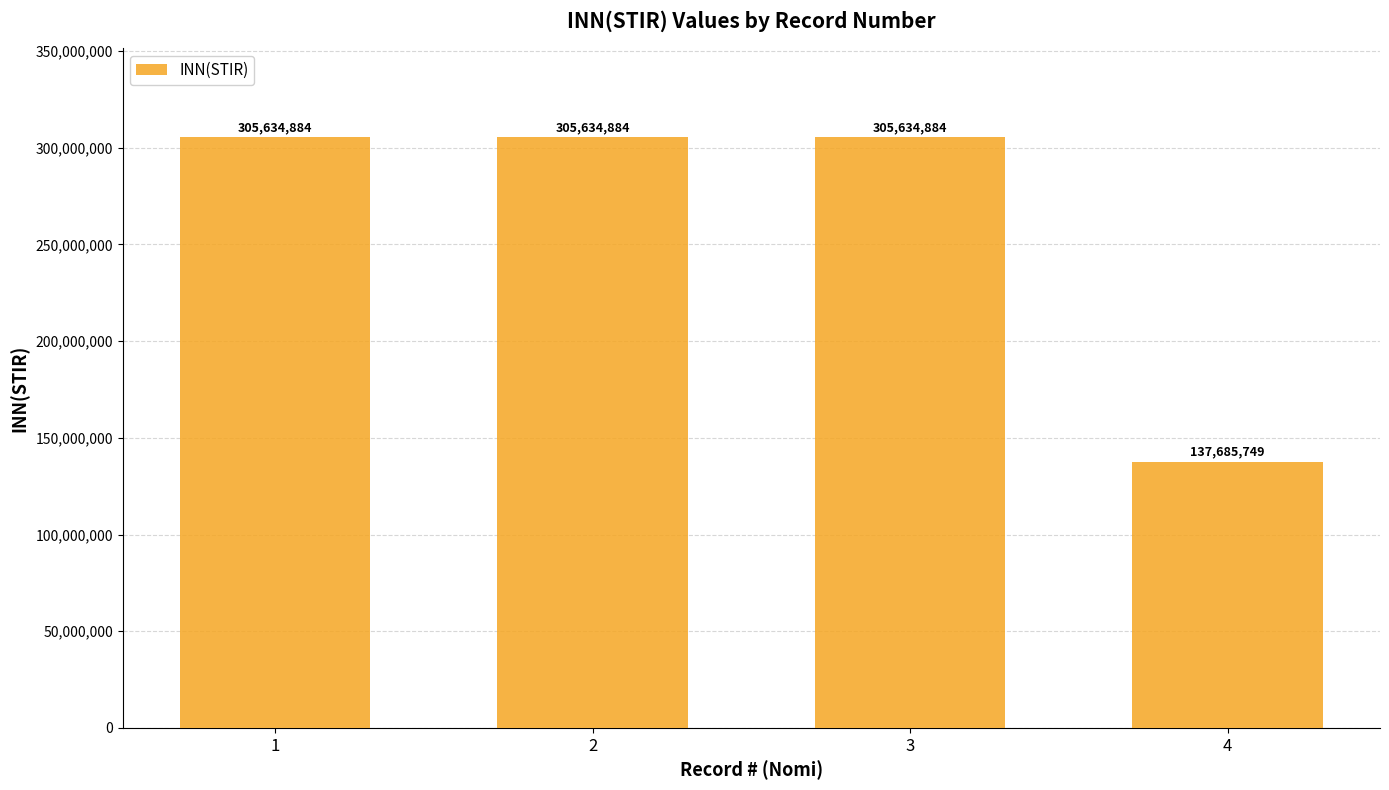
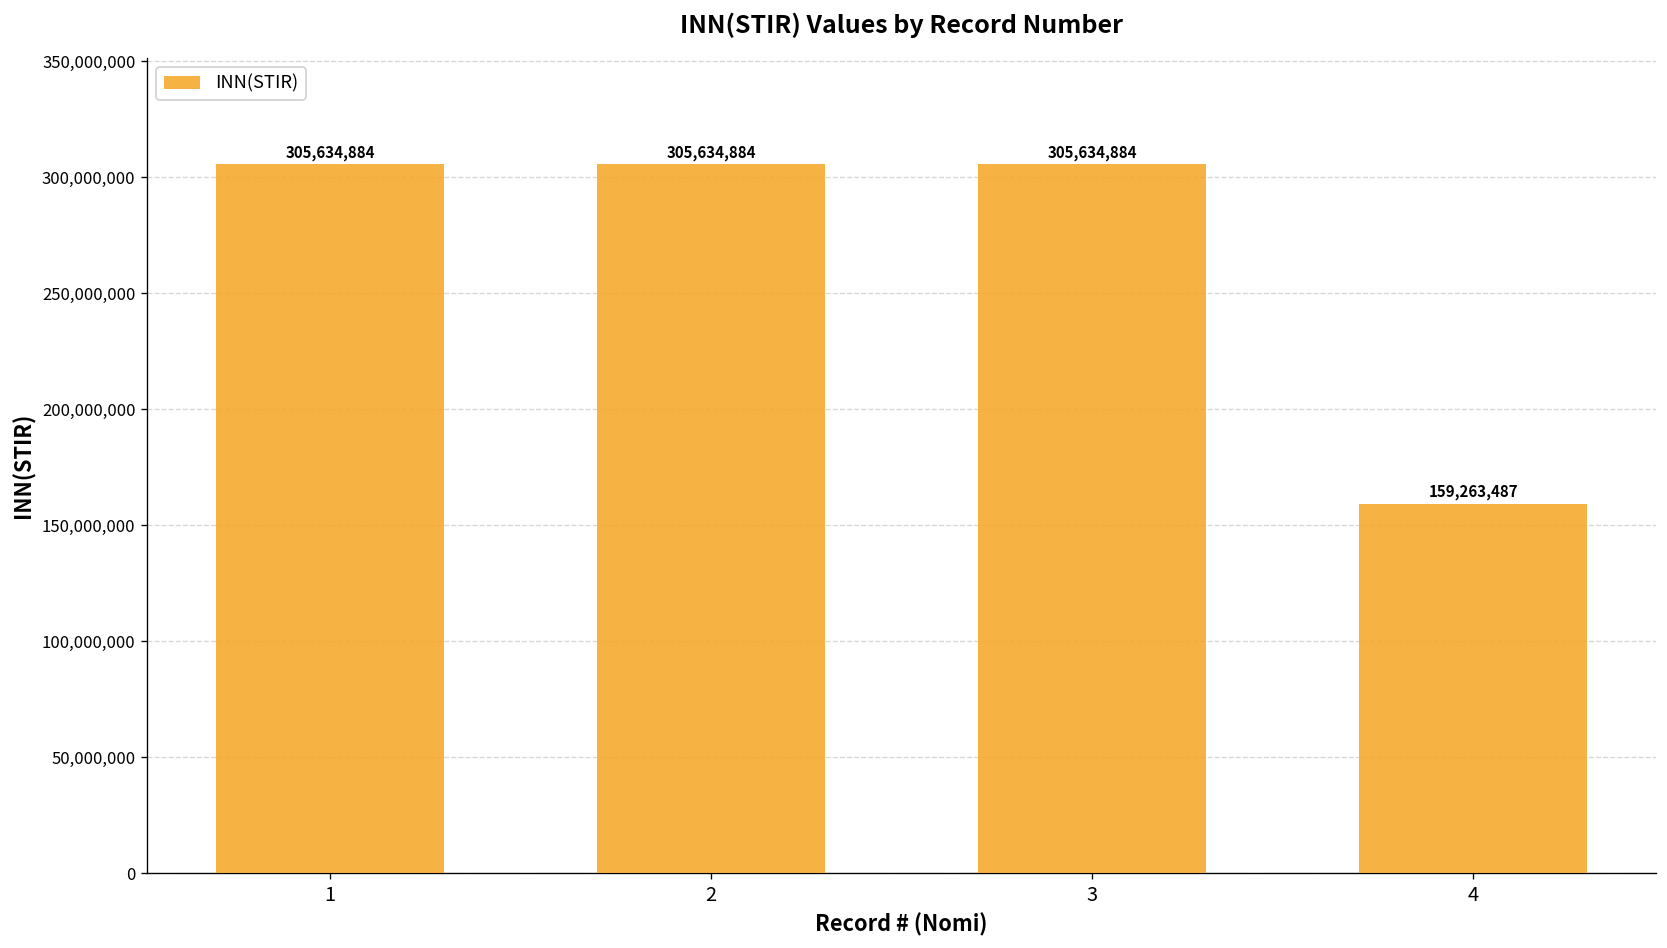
  {
    "1": "305,634,884",
    "2": "305,634,884",
    "3": "305,634,884",
-   "4": "137,685,749"
+   "4": "159,263,487"
  }
